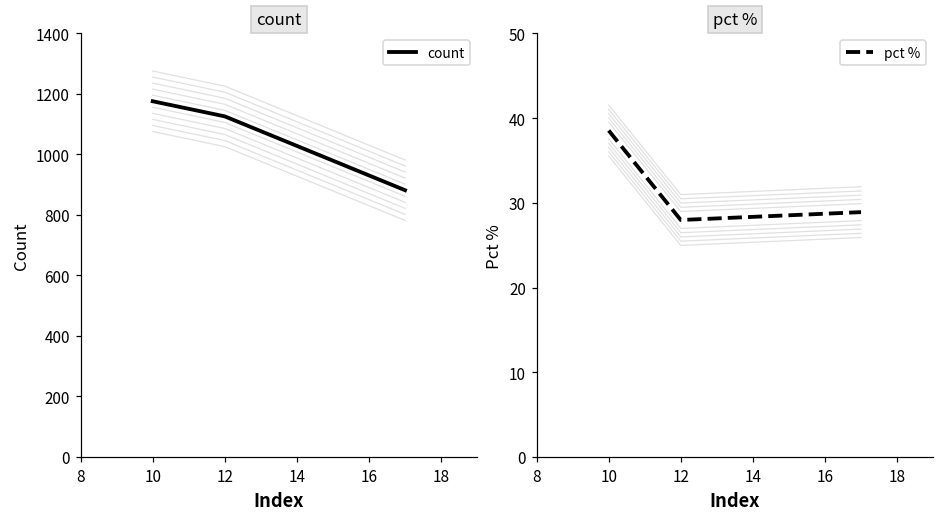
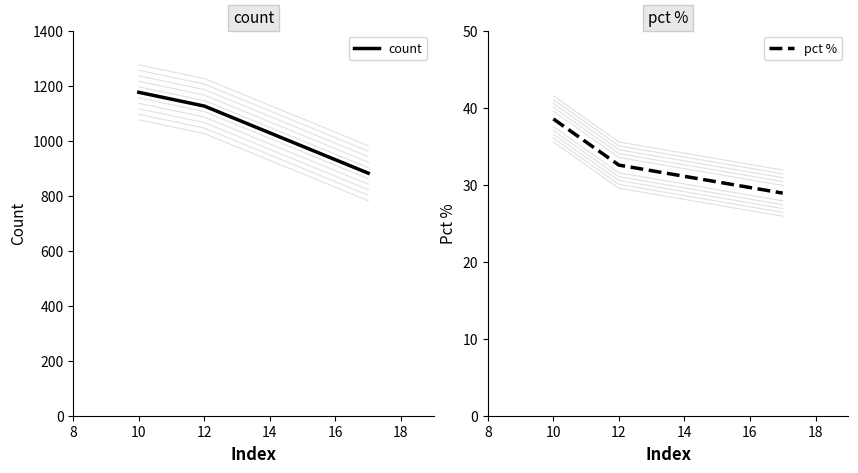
  {
    "count": {
      "count": {
        "10": 1180,
        "12": 1130
      }
    },
    "pct %": {
      "pct %": {
        "10": 39,
-       "12": 28
+       "12": 33
      }
    }
  }
